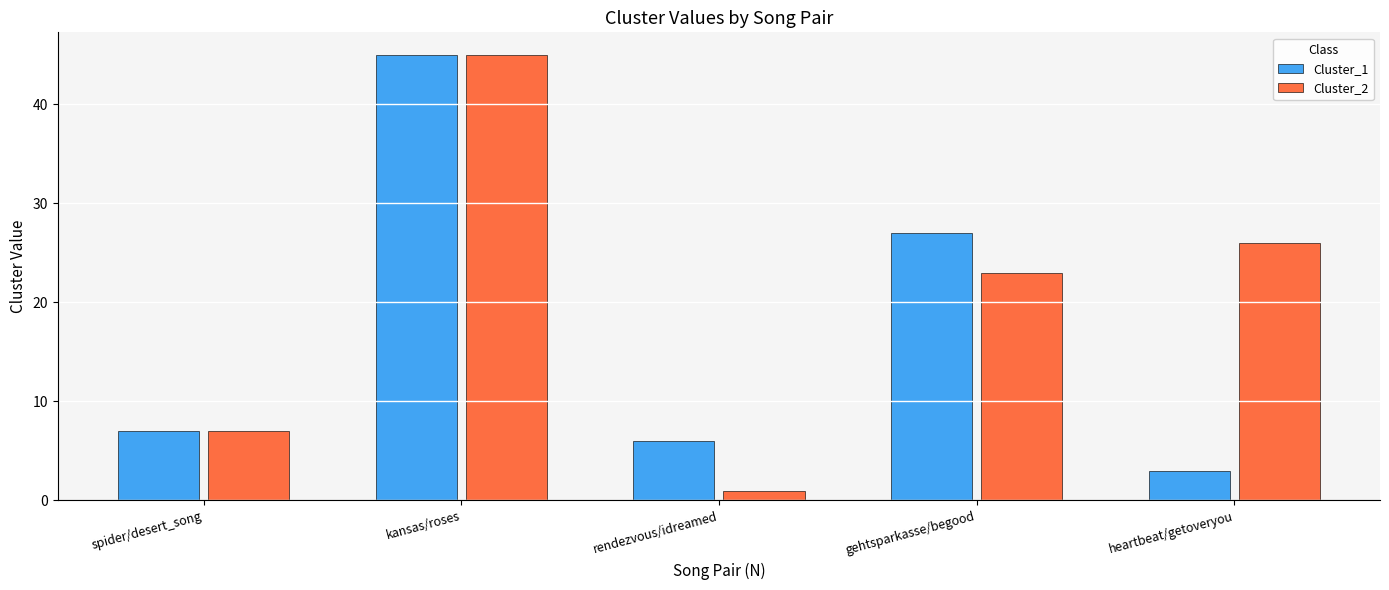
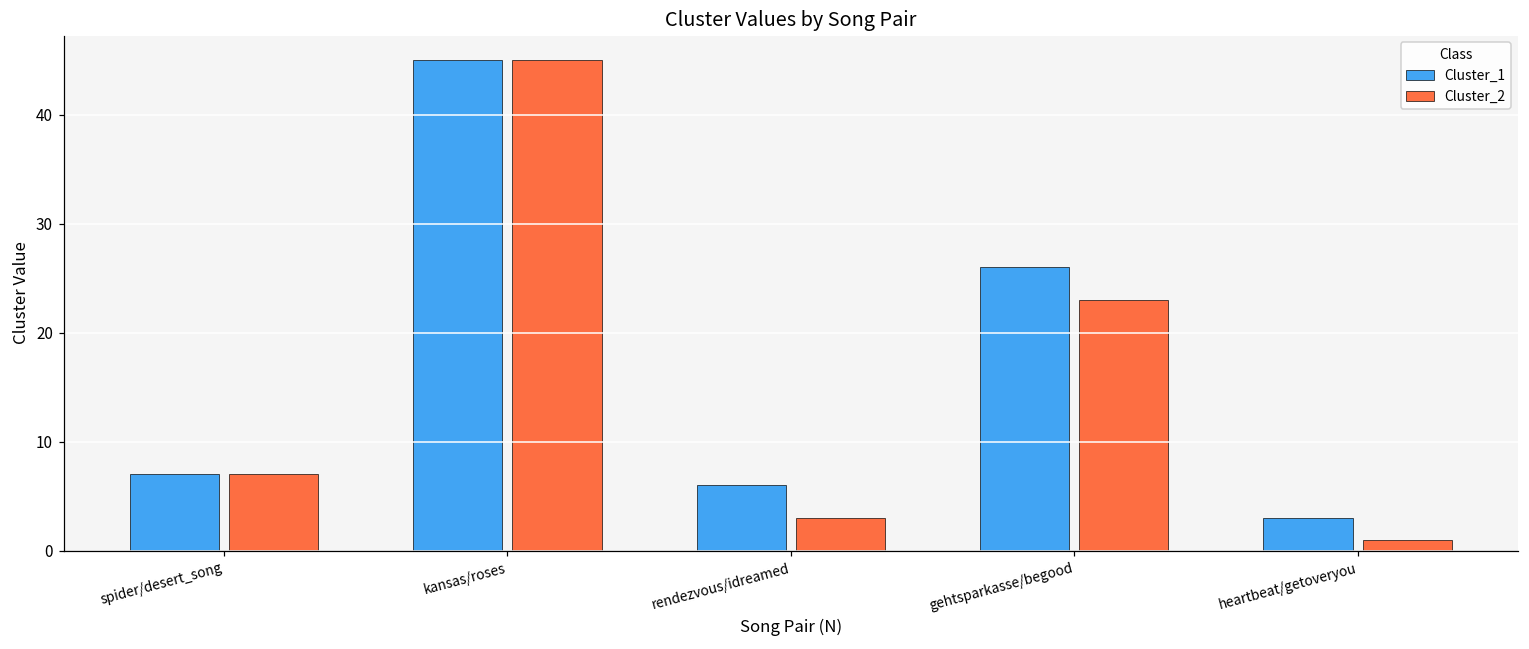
  {
    "Cluster_1": {
      "spider/desert_song": 7,
      "kansas/roses": 45,
      "rendezvous/idreamed": 6,
-     "gehtsparkasse/begood": 27,
+     "gehtsparkasse/begood": 26,
      "heartbeat/getoveryou": 3
    },
    "Cluster_2": {
      "spider/desert_song": 7,
      "kansas/roses": 45,
-     "rendezvous/idreamed": 1,
+     "rendezvous/idreamed": 3,
      "gehtsparkasse/begood": 23,
-     "heartbeat/getoveryou": 26
+     "heartbeat/getoveryou": 1
    }
  }
